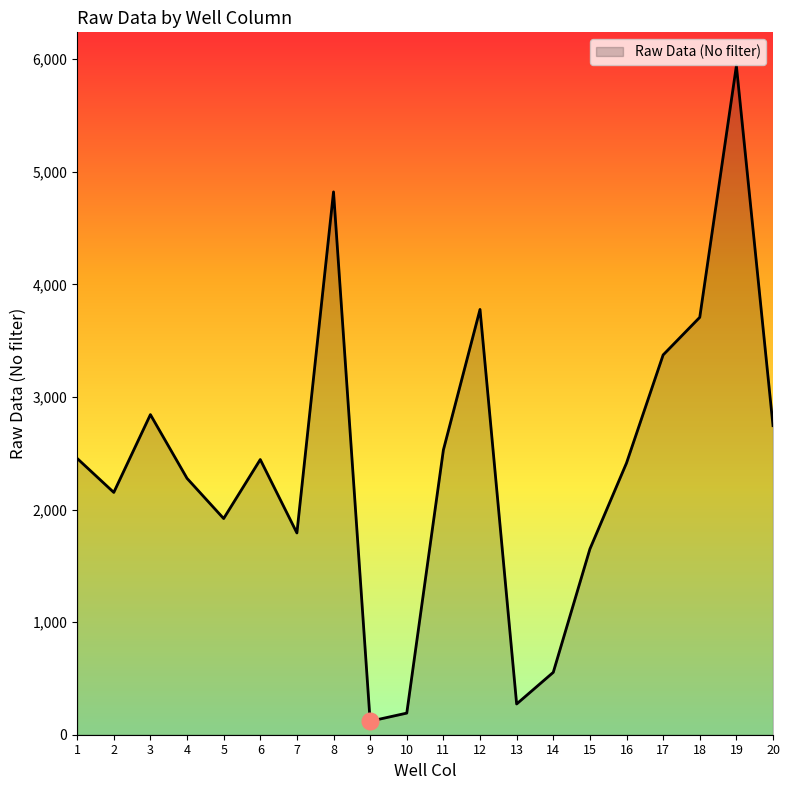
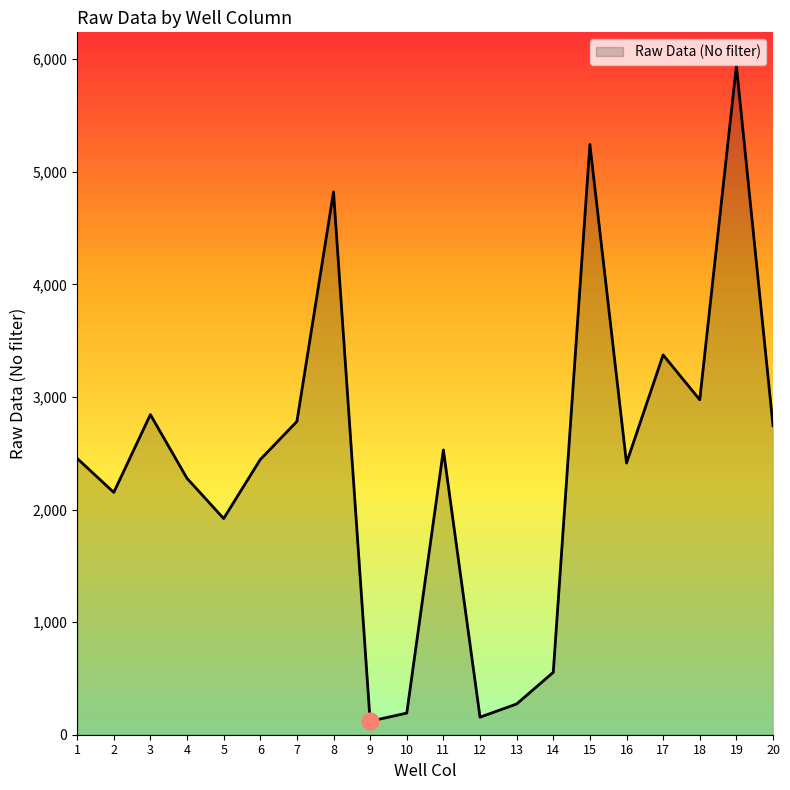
  {
    "Raw Data (No filter)": {
      "1": "2,450",
      "2": "2,150",
      "3": "2,840",
      "4": "2,280",
      "5": "1,920",
      "6": "2,440",
-     "7": "1,790",
+     "7": "2,780",
      "8": "4,820",
      "10": "190",
      "11": "2,530",
-     "12": "3,780",
+     "12": "160",
      "13": "270",
      "14": "550",
-     "15": "1,650",
+     "15": "5,240",
      "16": "2,410",
      "17": "3,370",
-     "18": "3,710",
+     "18": "2,980",
      "19": "5,940",
      "20": "2,750"
    }
  }
